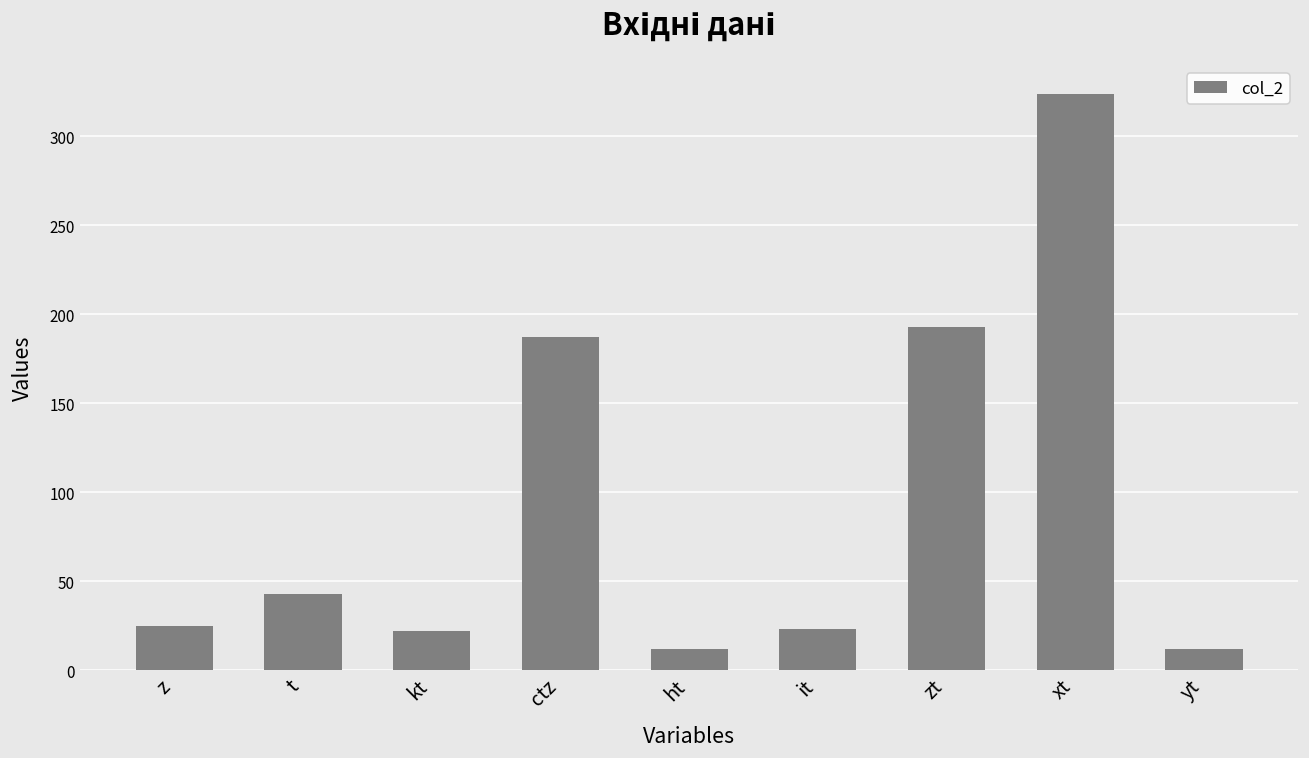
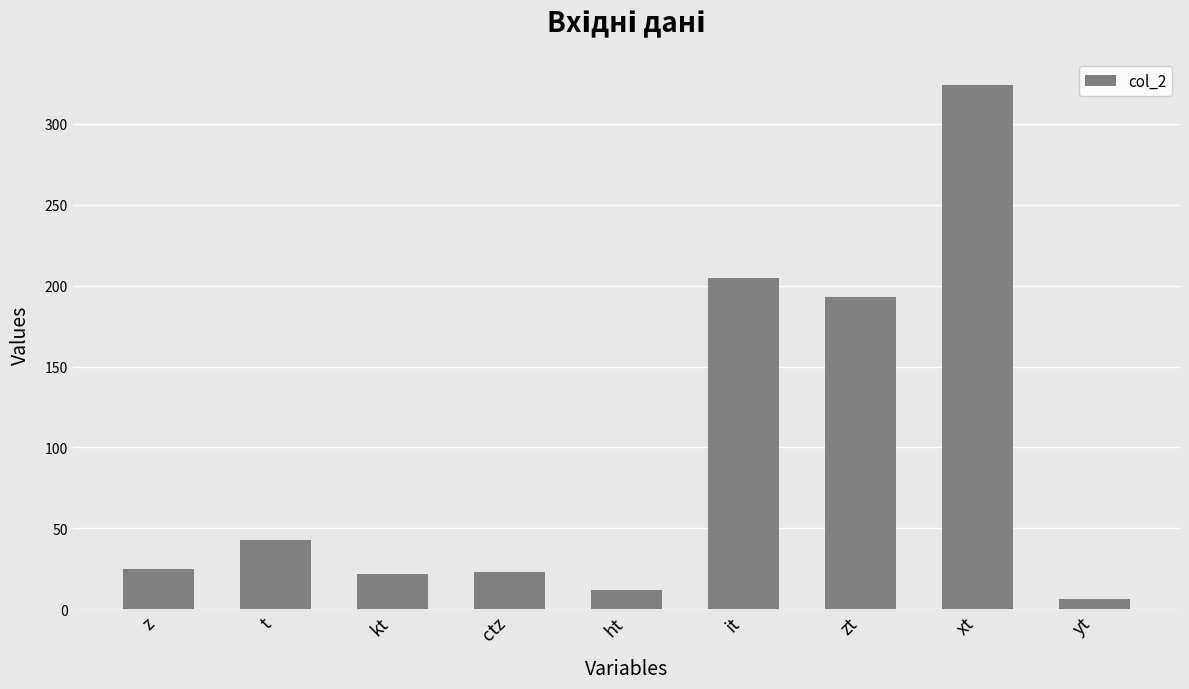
  {
    "z": 25,
    "t": 43,
    "kt": 22,
-   "ctz": 187,
+   "ctz": 23,
    "ht": 12,
-   "it": 23,
+   "it": 205,
    "zt": 193,
    "xt": 324,
-   "yt": 12
+   "yt": 6
  }
